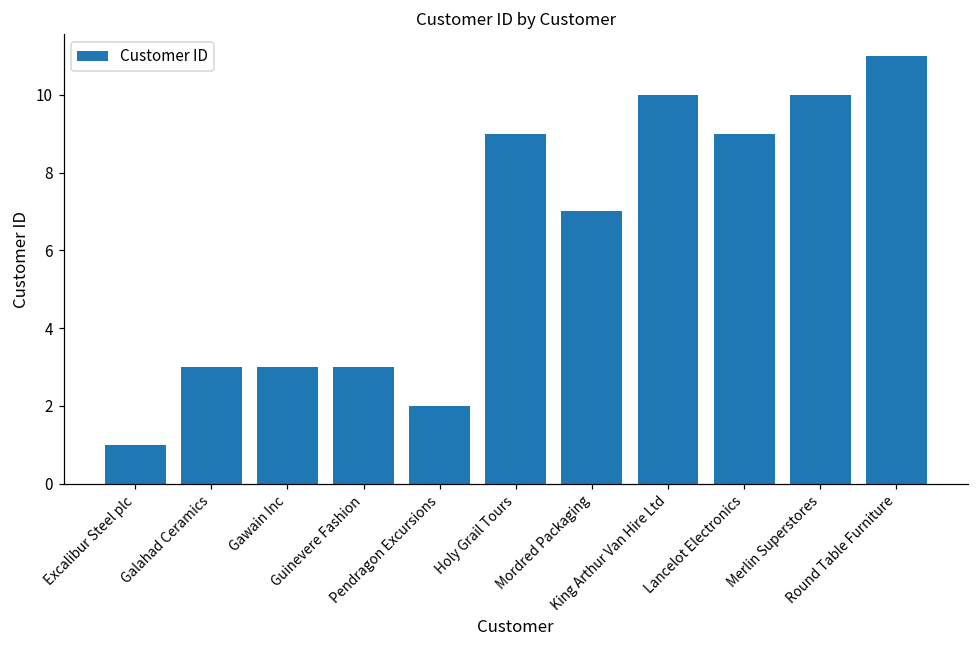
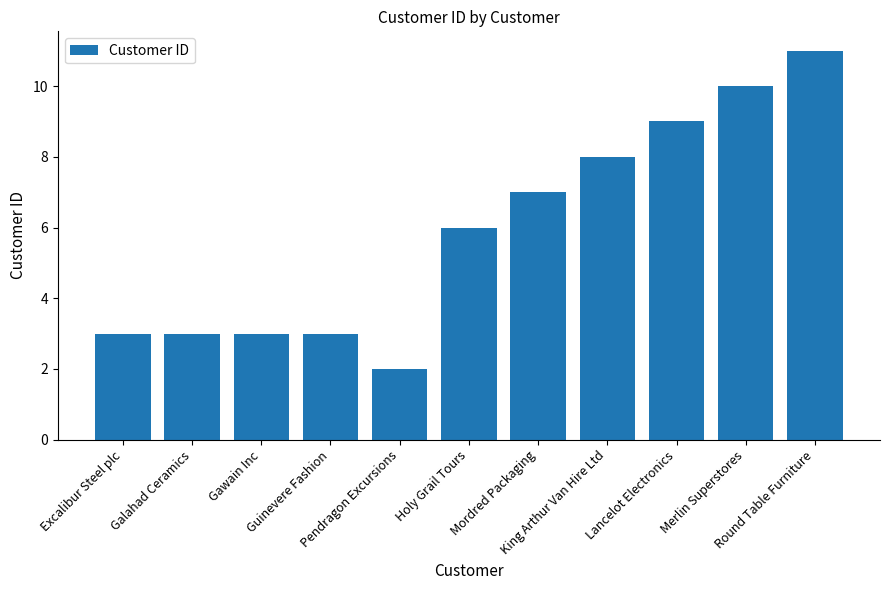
  {
-   "Excalibur Steel plc": 1,
+   "Excalibur Steel plc": 3,
    "Galahad Ceramics": 3,
    "Gawain Inc": 3,
    "Guinevere Fashion": 3,
    "Pendragon Excursions": 2,
-   "Holy Grail Tours": 9,
+   "Holy Grail Tours": 6,
    "Mordred Packaging": 7,
-   "King Arthur Van Hire Ltd": 10,
+   "King Arthur Van Hire Ltd": 8,
    "Lancelot Electronics": 9,
    "Merlin Superstores": 10,
    "Round Table Furniture": 11
  }
